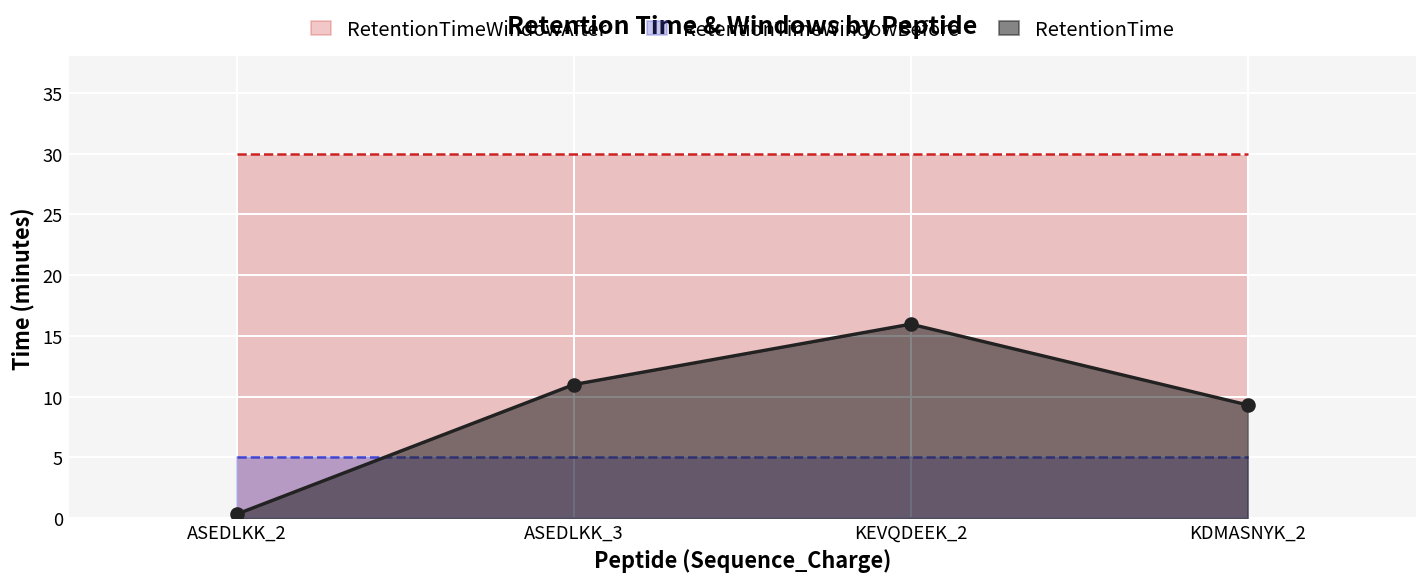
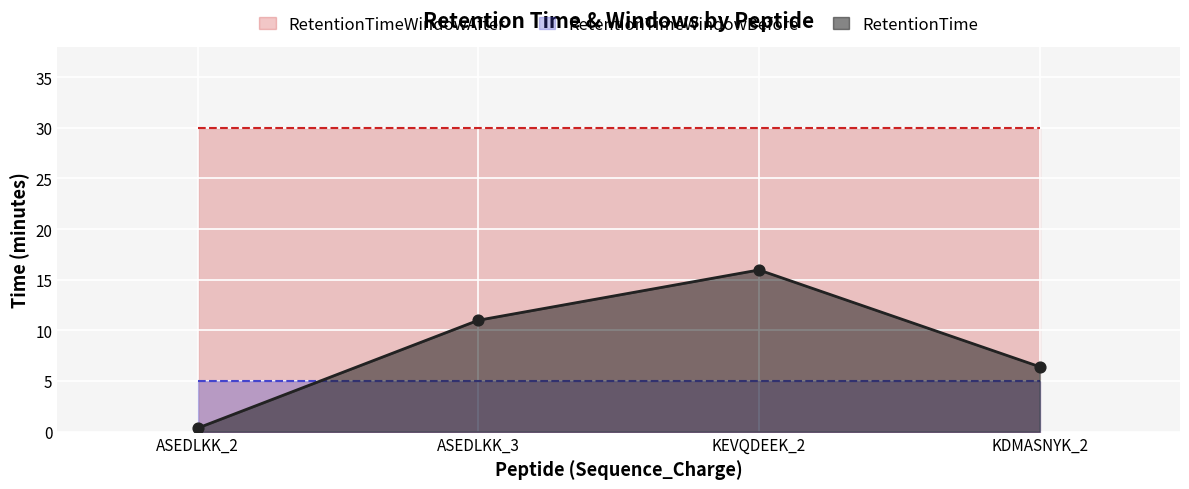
  {
    "RetentionTimeWindowAfter": {
      "ASEDLKK_2": 30.0,
      "ASEDLKK_3": 30.0,
      "KEVQDEEK_2": 30.0,
      "KDMASNYK_2": 30.0
    },
    "RetentionTimeWindowBefore": {
      "ASEDLKK_2": 5.0,
      "ASEDLKK_3": 5.0,
      "KEVQDEEK_2": 5.0,
      "KDMASNYK_2": 5.0
    },
    "RetentionTime": {
      "ASEDLKK_2": 0.3,
      "ASEDLKK_3": 11.0,
      "KEVQDEEK_2": 16.0,
-     "KDMASNYK_2": 9.3
+     "KDMASNYK_2": 6.4
    }
  }
